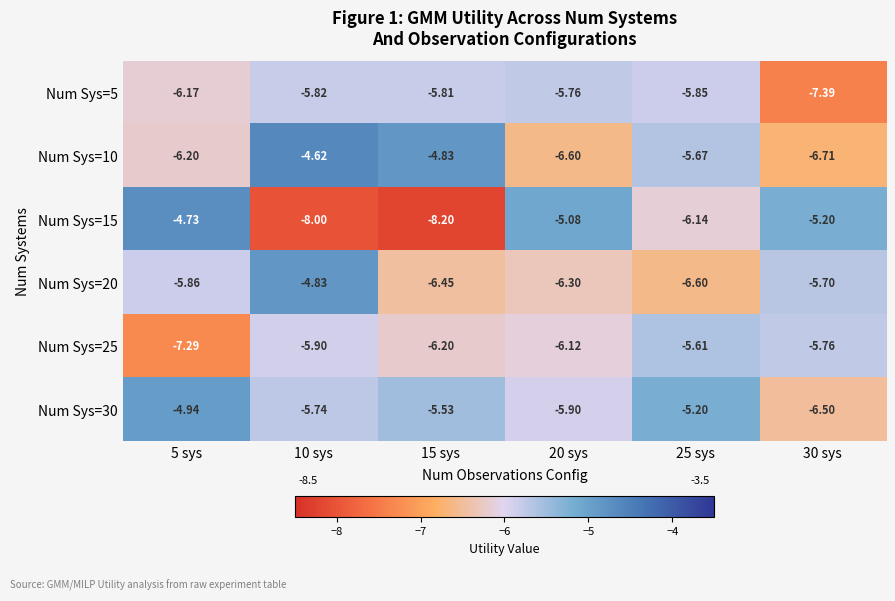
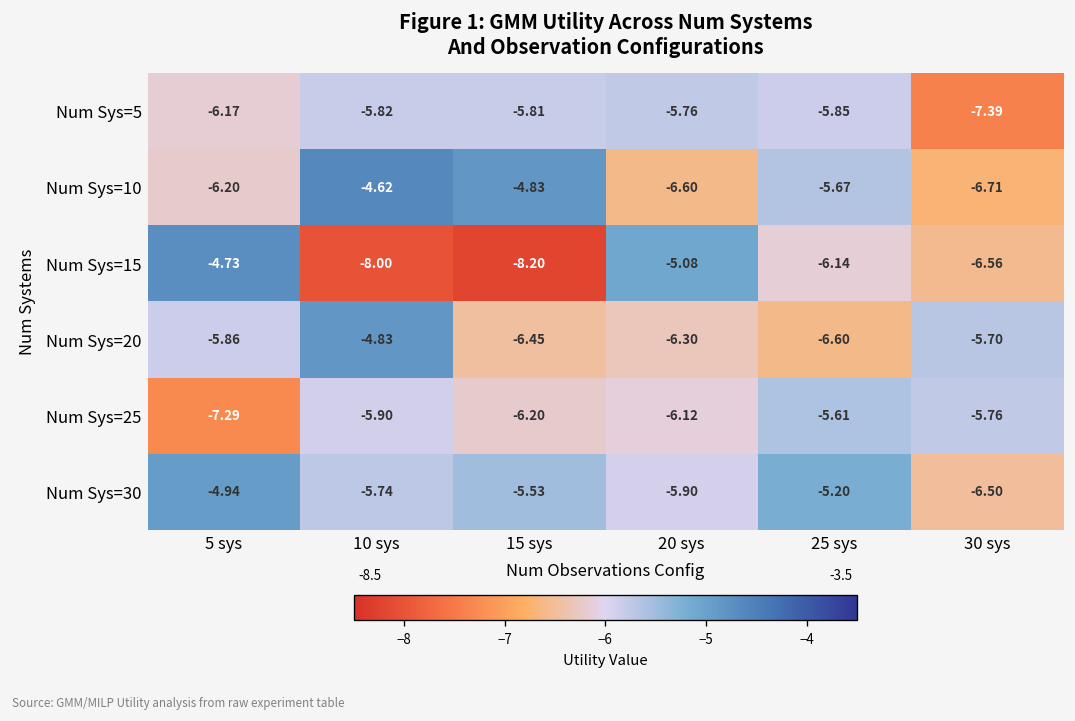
  {
    "Num Sys=5": {
      "5 sys": -6.17,
      "10 sys": -5.82,
      "15 sys": -5.81,
      "20 sys": -5.76,
      "25 sys": -5.85,
      "30 sys": -7.39
    },
    "Num Sys=10": {
      "5 sys": -6.20,
      "10 sys": -4.62,
      "15 sys": -4.83,
      "20 sys": -6.60,
      "25 sys": -5.67,
      "30 sys": -6.71
    },
    "Num Sys=15": {
      "5 sys": -4.73,
      "10 sys": -8.00,
      "15 sys": -8.20,
      "20 sys": -5.08,
      "25 sys": -6.14,
-     "30 sys": -5.20
+     "30 sys": -6.56
    },
    "Num Sys=20": {
      "5 sys": -5.86,
      "10 sys": -4.83,
      "15 sys": -6.45,
      "20 sys": -6.30,
      "25 sys": -6.60,
      "30 sys": -5.70
    },
    "Num Sys=25": {
      "5 sys": -7.29,
      "10 sys": -5.90,
      "15 sys": -6.20,
      "20 sys": -6.12,
      "25 sys": -5.61,
      "30 sys": -5.76
    },
    "Num Sys=30": {
      "5 sys": -4.94,
      "10 sys": -5.74,
      "15 sys": -5.53,
      "20 sys": -5.90,
      "25 sys": -5.20,
      "30 sys": -6.50
    }
  }
